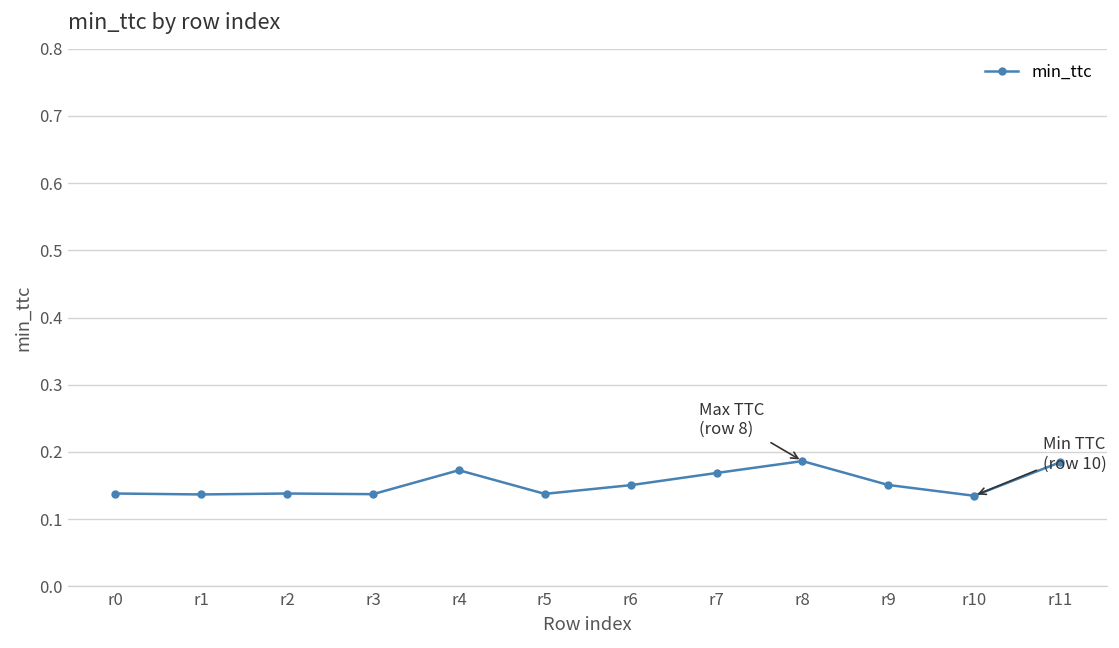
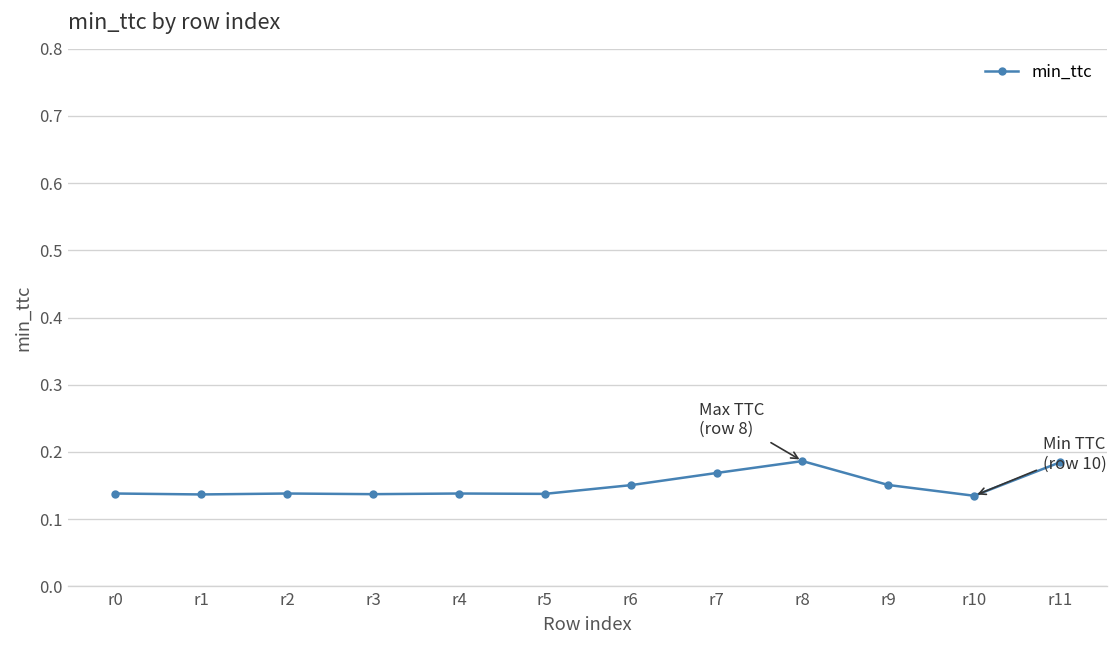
  {
    "r0": 0.14,
    "r1": 0.14,
    "r2": 0.14,
    "r3": 0.14,
-   "r4": 0.17,
+   "r4": 0.14,
    "r5": 0.14,
    "r6": 0.15,
    "r7": 0.17,
    "r9": 0.15,
    "r10": 0.13
  }
